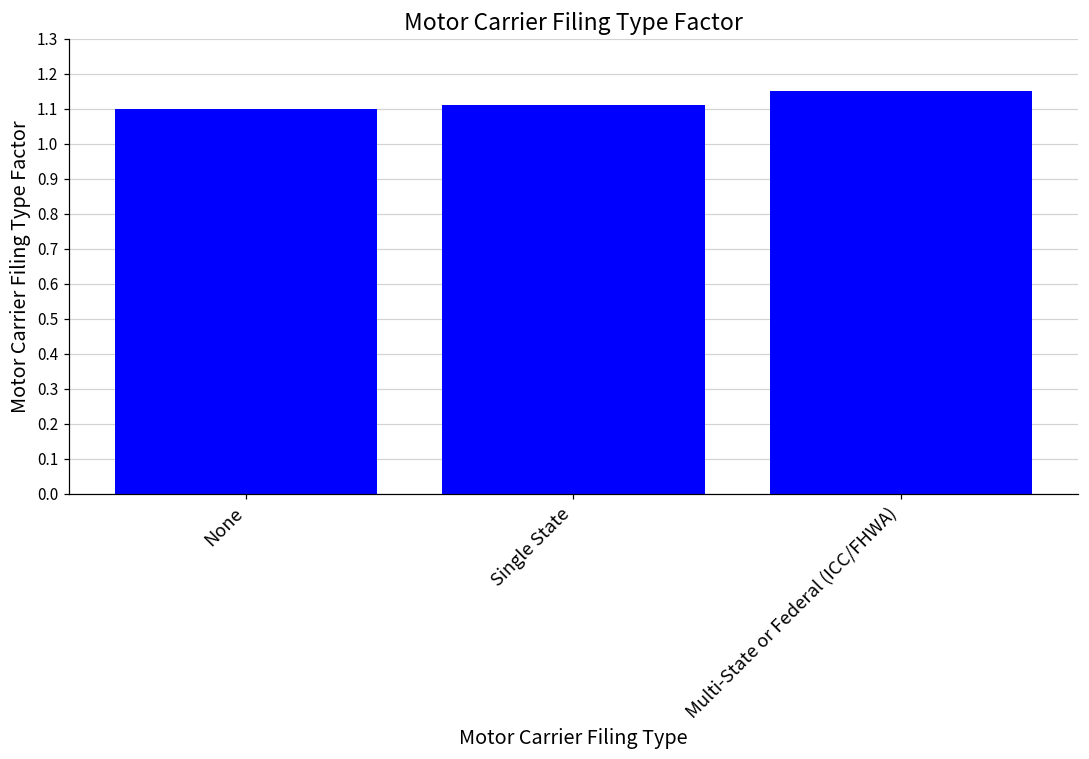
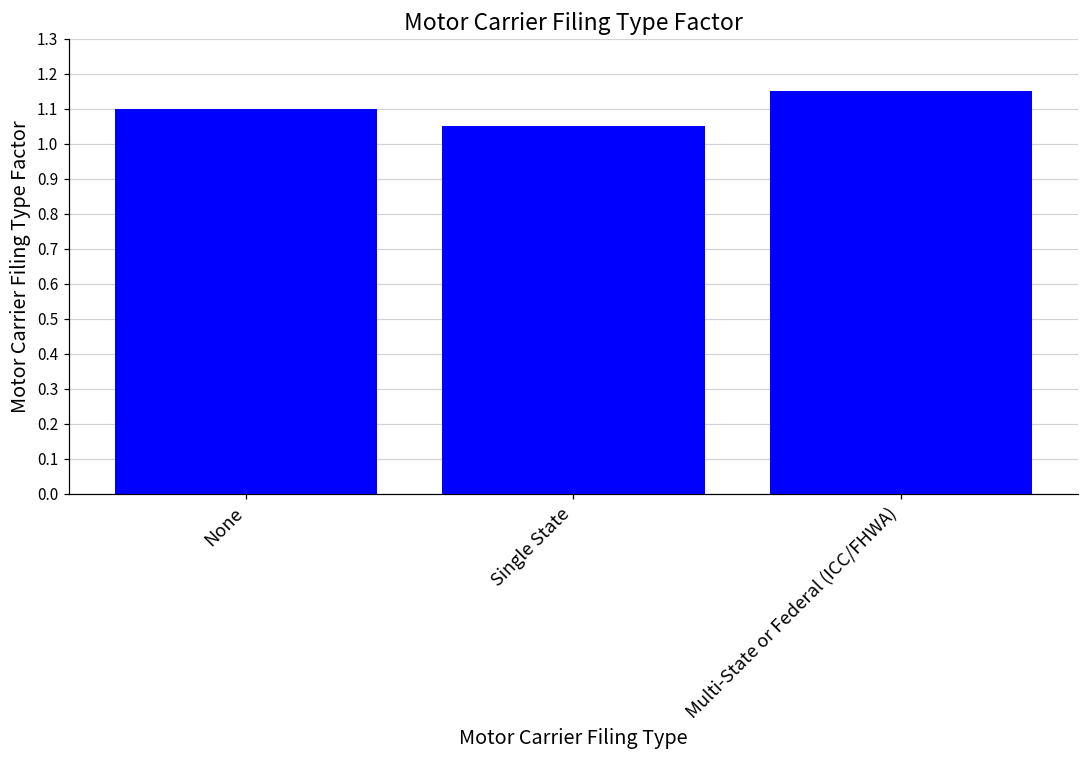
  {
    "None": 1.10,
-   "Single State": 1.11,
+   "Single State": 1.05,
    "Multi-State or Federal (ICC/FHWA)": 1.15
  }
